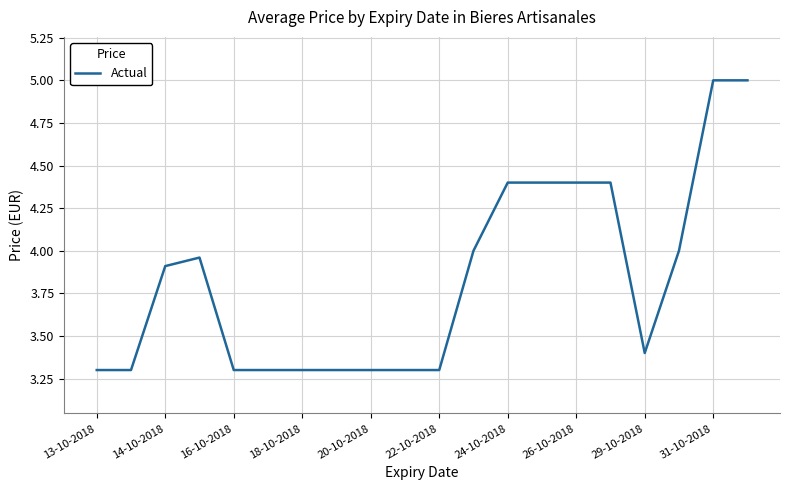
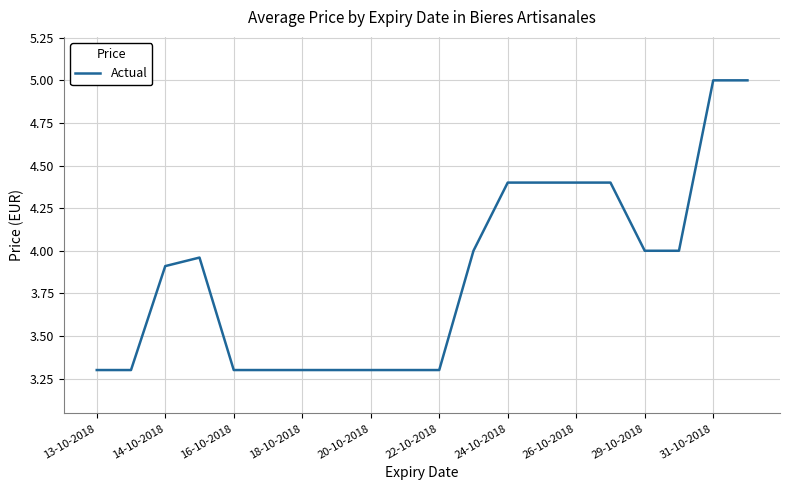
  {
    "14-10-2018": 3.9,
    "16-10-2018": 3.3,
    "18-10-2018": 3.3,
    "20-10-2018": 3.3,
    "22-10-2018": 3.3,
    "24-10-2018": 4.4,
    "26-10-2018": 4.4,
-   "29-10-2018": 3.4,
+   "29-10-2018": 4.0,
    "31-10-2018": 5.0
  }
